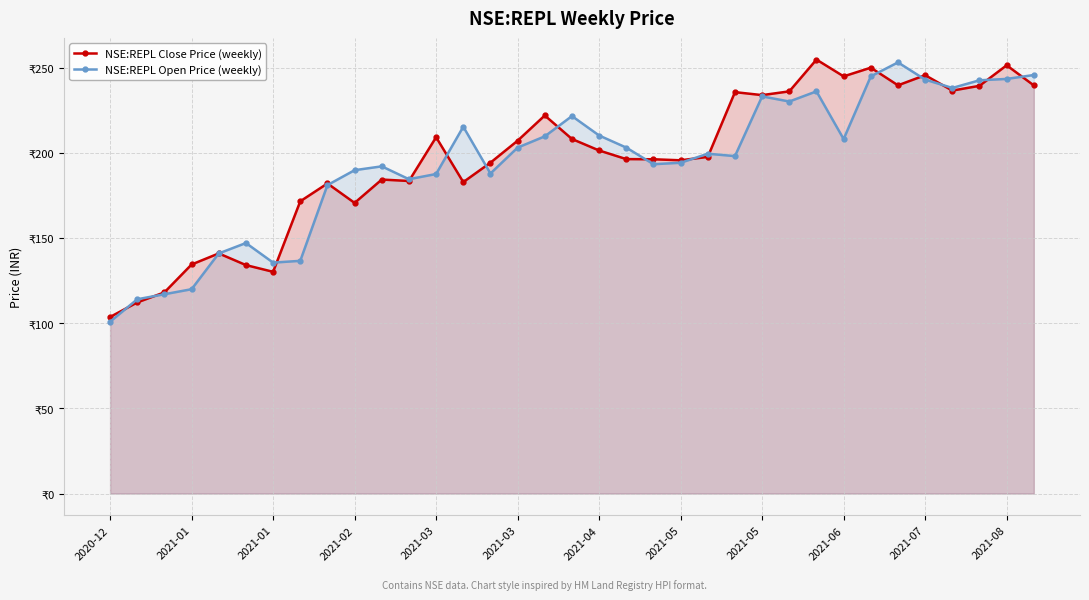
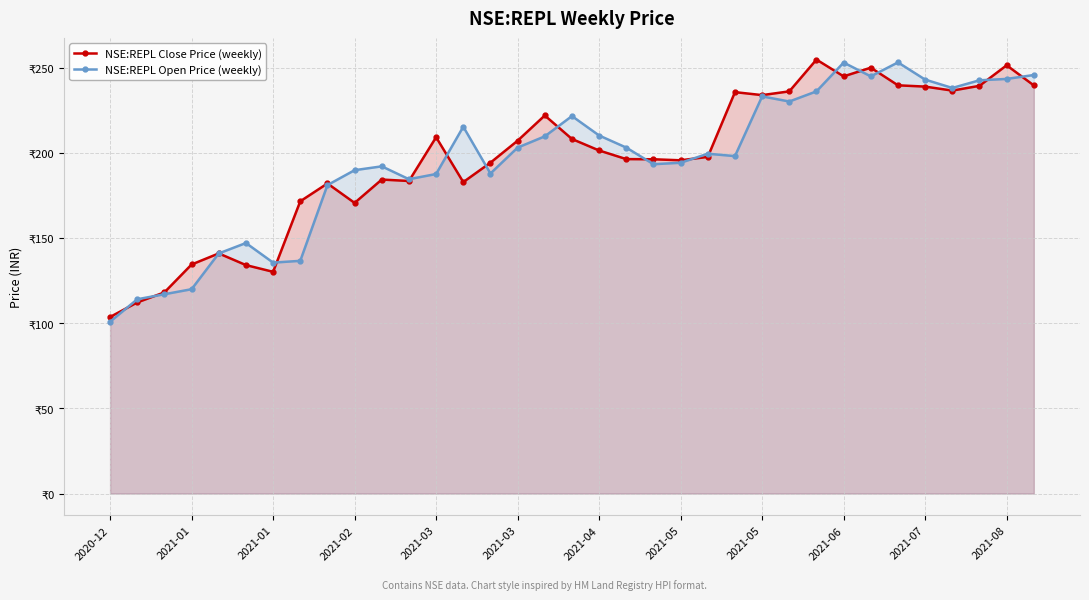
  {
    "NSE:REPL Close Price (weekly)": {
      "2020-12": "₹104",
      "2021-02": "₹171",
      "2021-04": "₹201",
      "2021-06": "₹245",
-     "2021-07": "₹246",
+     "2021-07": "₹239",
      "2021-08": "₹251"
    },
    "NSE:REPL Open Price (weekly)": {
      "2020-12": "₹101",
      "2021-02": "₹190",
      "2021-04": "₹210",
-     "2021-06": "₹208",
+     "2021-06": "₹253",
      "2021-07": "₹243",
      "2021-08": "₹243"
    }
  }
